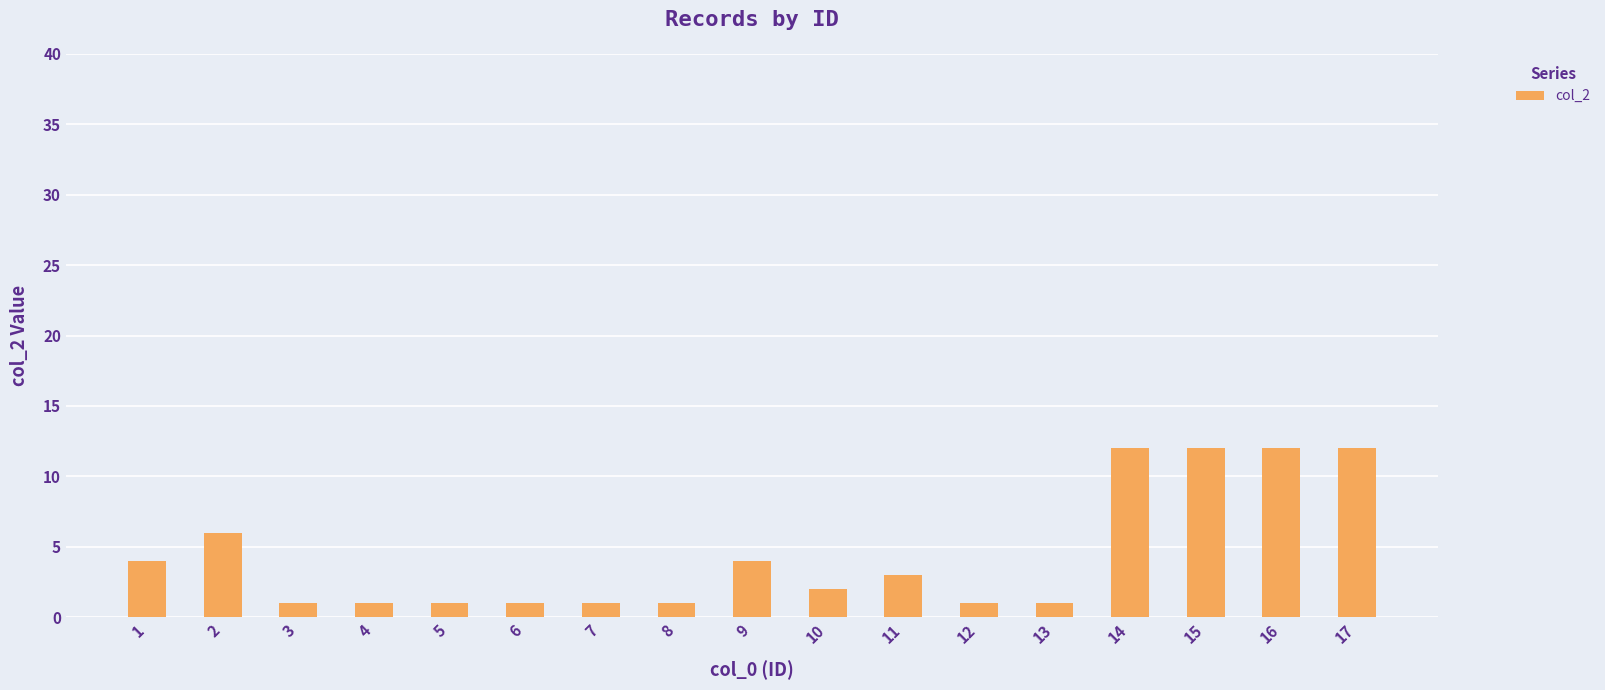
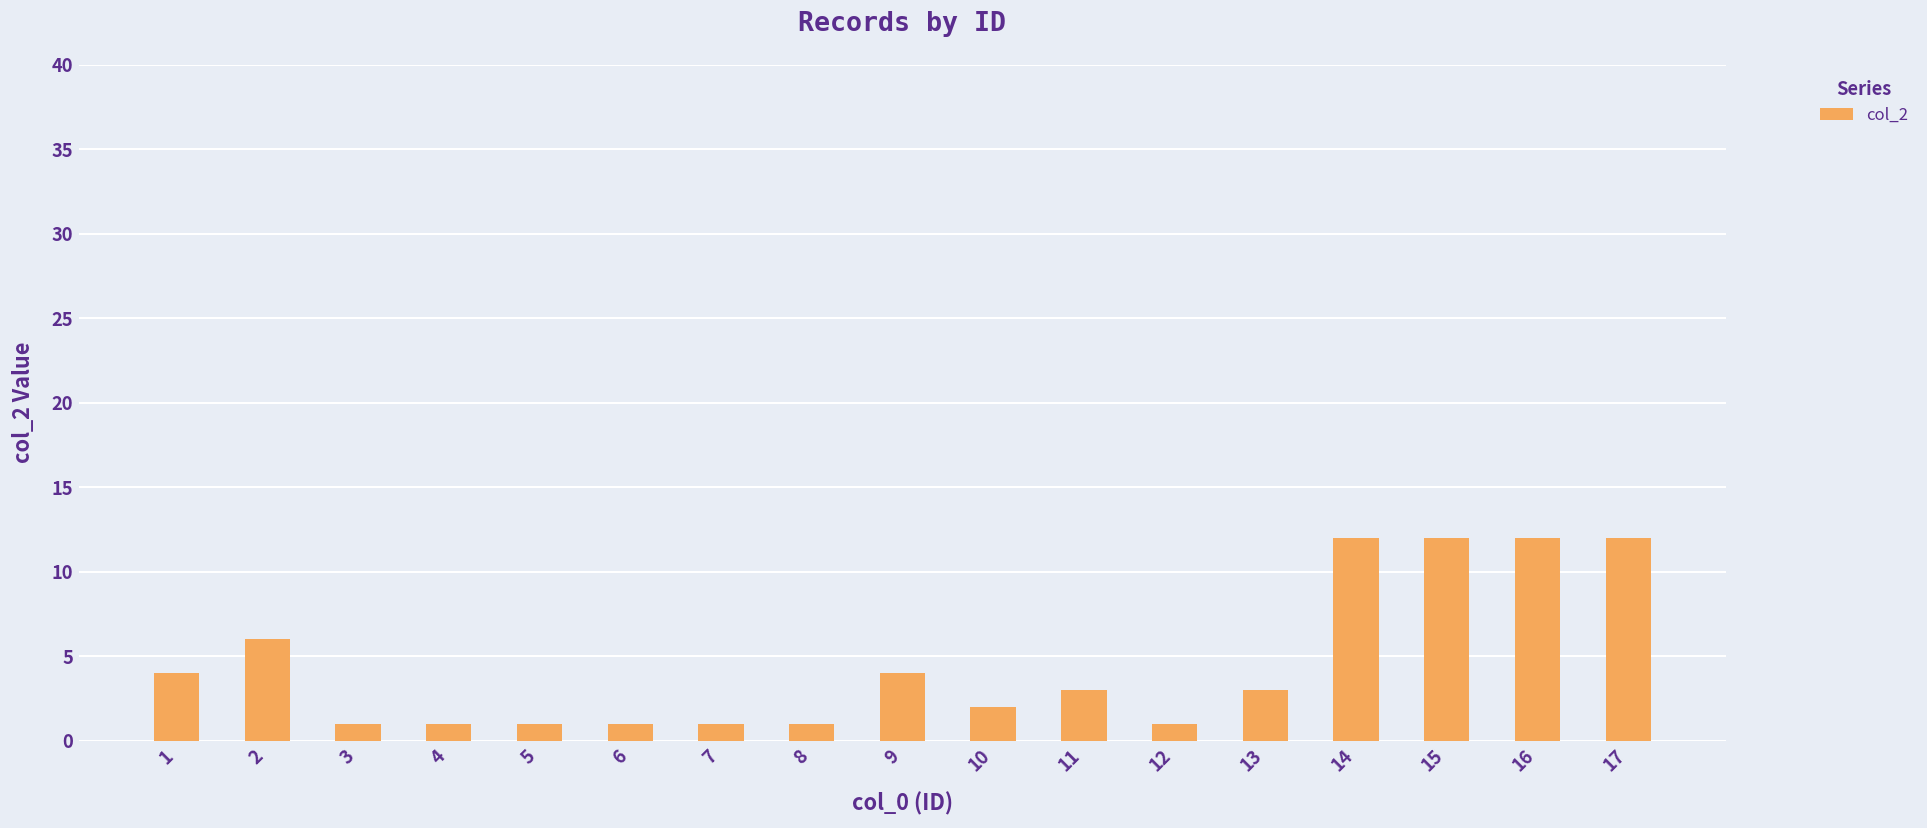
  {
    "1": 4,
    "2": 6,
    "3": 1,
    "4": 1,
    "5": 1,
    "6": 1,
    "7": 1,
    "8": 1,
    "9": 4,
    "10": 2,
    "11": 3,
    "12": 1,
-   "13": 1,
+   "13": 3,
    "14": 12,
    "15": 12,
    "16": 12,
    "17": 12
  }
